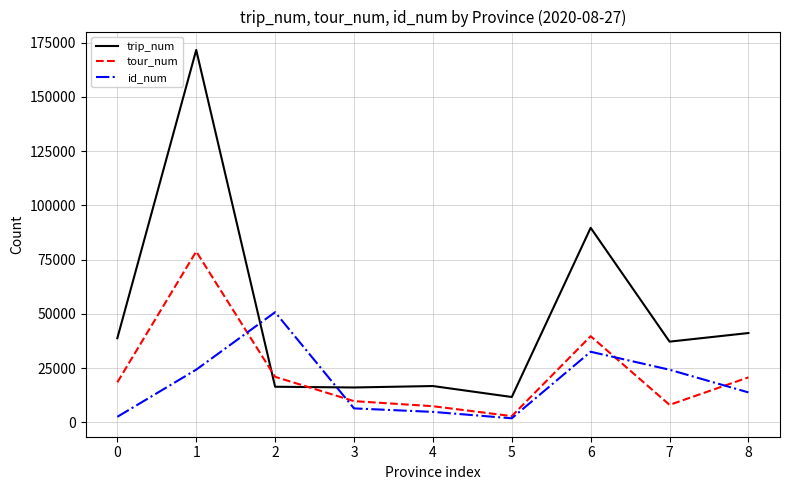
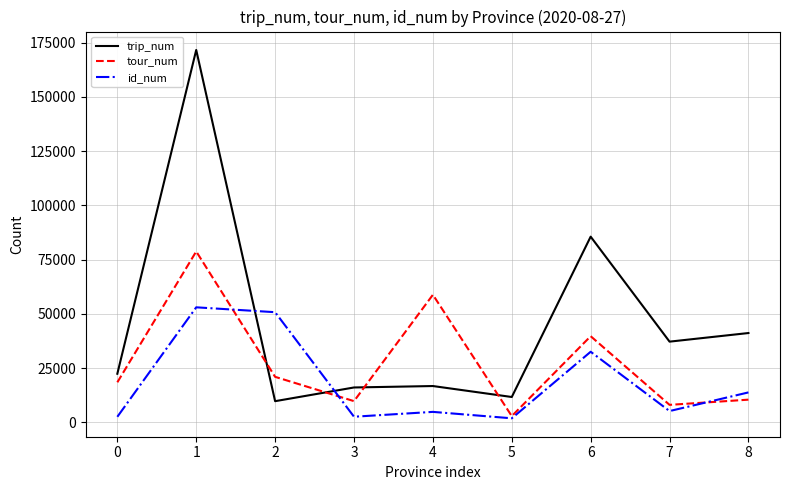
  {
    "trip_num": {
-     "0": 39000,
+     "0": 22000,
      "1": 172000,
-     "2": 16000,
+     "2": 10000,
      "3": 16000,
      "4": 17000,
      "5": 12000,
-     "6": 90000,
+     "6": 86000,
      "7": 37000,
      "8": 41000
    },
    "tour_num": {
      "0": 18000,
      "1": 79000,
      "2": 21000,
      "3": 10000,
-     "4": 7000,
+     "4": 59000,
      "6": 40000,
      "7": 8000,
-     "8": 21000
+     "8": 10000
    },
    "id_num": {
      "0": 3000,
-     "1": 24000,
+     "1": 53000,
      "2": 51000,
-     "3": 6000,
+     "3": 3000,
      "4": 5000,
      "6": 33000,
-     "7": 24000,
+     "7": 5000,
      "8": 14000
    }
  }
